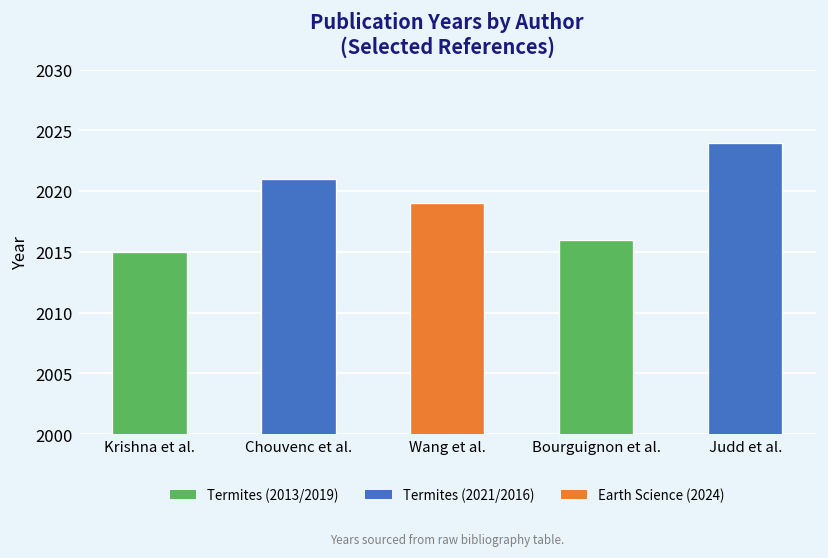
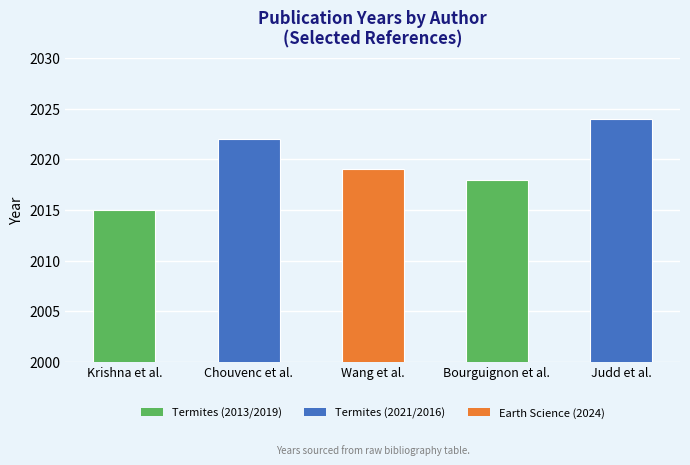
  {
    "Krishna et al.": 2015,
-   "Chouvenc et al.": 2021,
+   "Chouvenc et al.": 2022,
    "Wang et al.": 2019,
-   "Bourguignon et al.": 2016,
+   "Bourguignon et al.": 2018,
    "Judd et al.": 2024
  }
